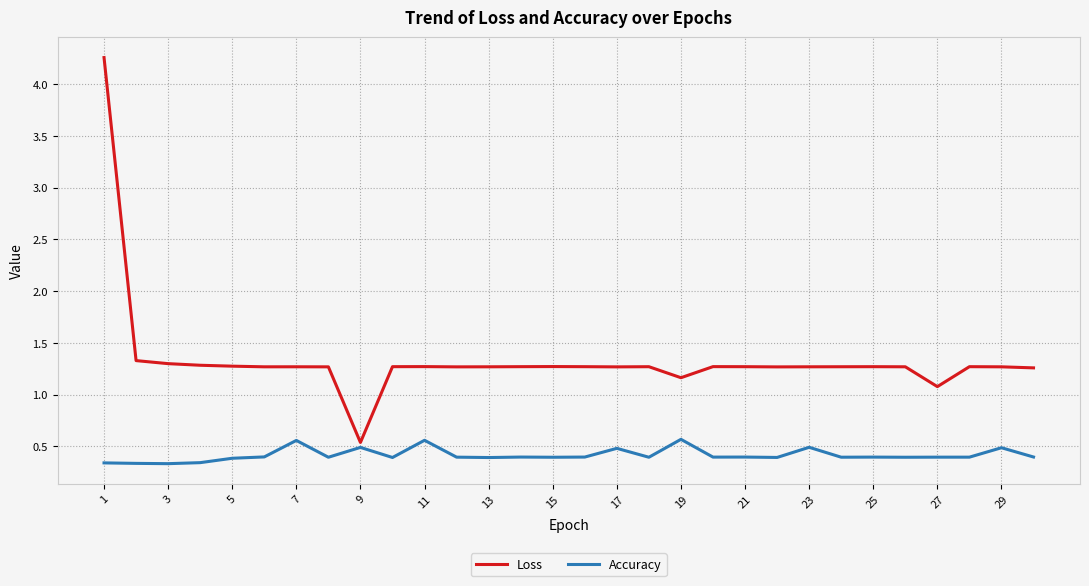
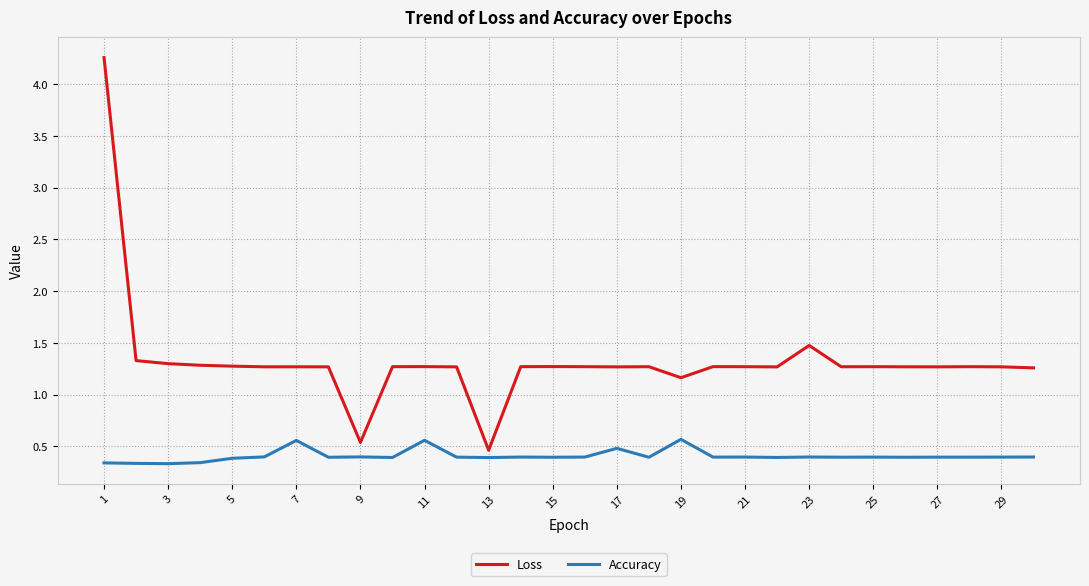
  {
    "Loss": {
      "1": 4.26,
      "3": 1.30,
      "5": 1.28,
      "7": 1.27,
      "9": 0.54,
      "11": 1.27,
-     "13": 1.27,
+     "13": 0.46,
      "15": 1.27,
      "17": 1.27,
      "19": 1.16,
      "21": 1.27,
-     "23": 1.27,
+     "23": 1.48,
      "25": 1.27,
-     "27": 1.08,
+     "27": 1.27,
      "29": 1.27
    },
    "Accuracy": {
      "1": 0.34,
      "3": 0.33,
      "5": 0.39,
      "7": 0.56,
-     "9": 0.49,
+     "9": 0.40,
      "11": 0.56,
      "13": 0.39,
      "15": 0.40,
      "17": 0.48,
      "19": 0.57,
      "21": 0.40,
-     "23": 0.49,
+     "23": 0.40,
      "25": 0.40,
      "27": 0.40,
-     "29": 0.49
+     "29": 0.40
    }
  }
